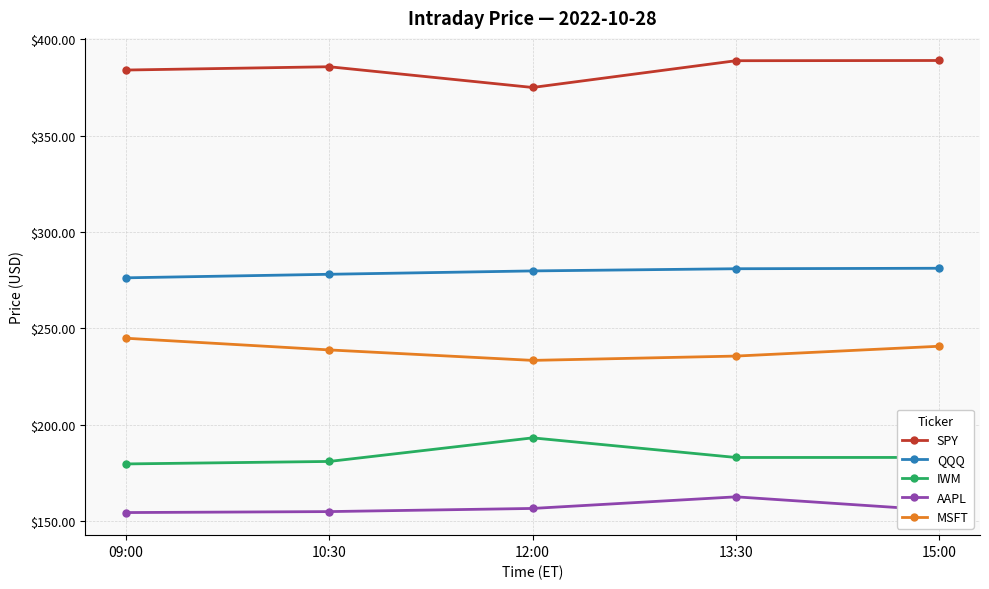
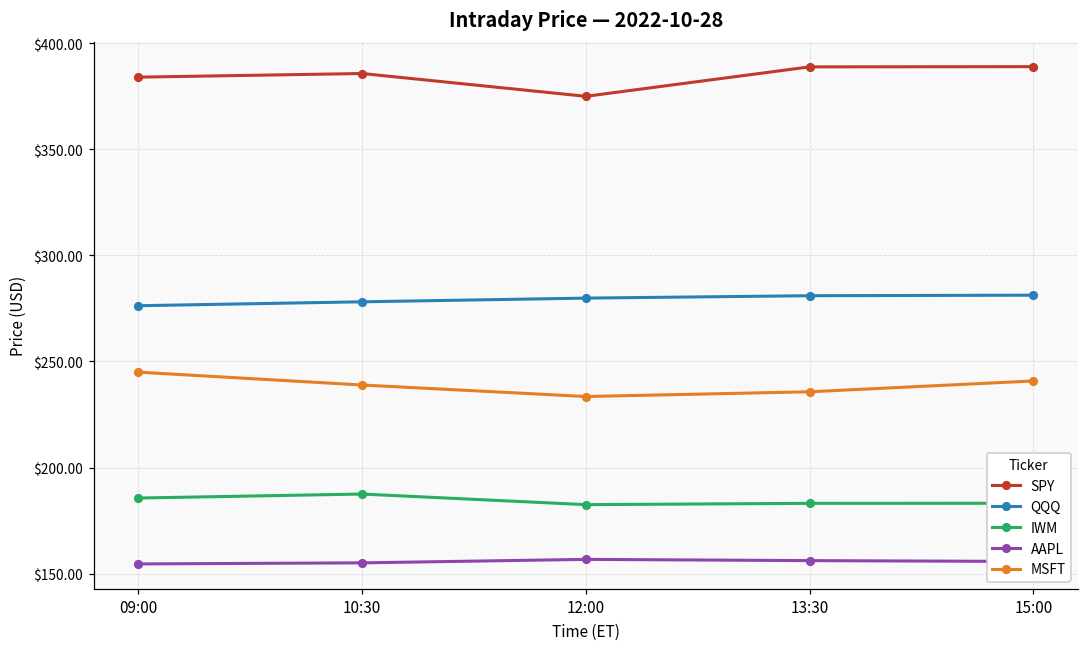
  {
    "SPY": {
      "09:00": "$384",
      "10:30": "$386",
      "12:00": "$375",
      "13:30": "$389",
      "15:00": "$389"
    },
    "QQQ": {
      "09:00": "$276",
      "10:30": "$278",
      "12:00": "$280",
      "13:30": "$281",
      "15:00": "$281"
    },
    "IWM": {
-     "09:00": "$180",
-     "10:30": "$181",
-     "12:00": "$193",
+     "09:00": "$186",
+     "10:30": "$188",
+     "12:00": "$183",
      "13:30": "$183"
    },
    "AAPL": {
      "09:00": "$155",
      "10:30": "$155",
      "12:00": "$157",
-     "13:30": "$163"
+     "13:30": "$156"
    },
    "MSFT": {
      "09:00": "$245",
      "10:30": "$239",
      "12:00": "$233",
      "13:30": "$236",
      "15:00": "$241"
    }
  }
